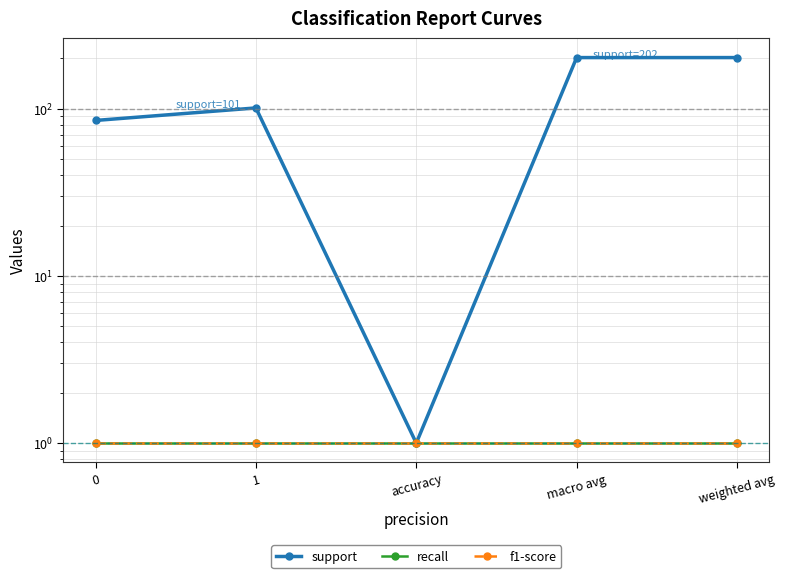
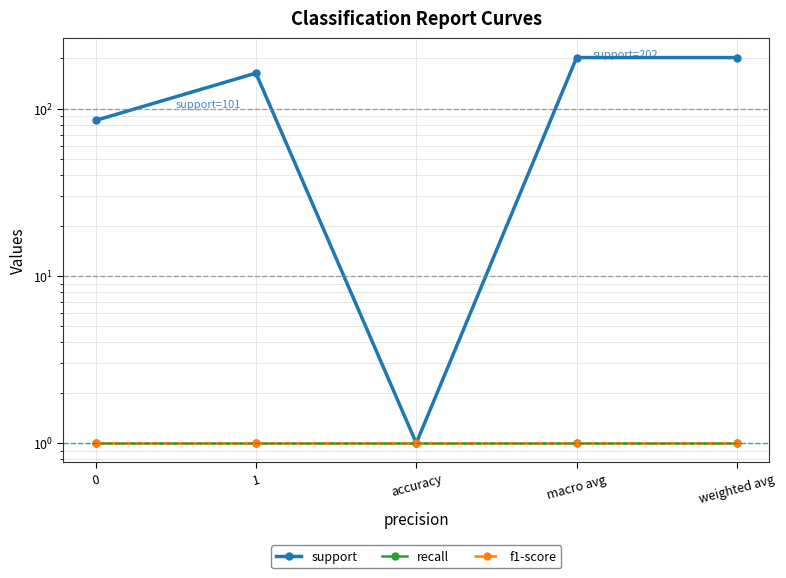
  {
    "support": {
      "0": 90,
-     "1": 100,
+     "1": 160,
      "weighted avg": 200
    },
    "f1-score": {
      "0": 1,
      "1": 1,
      "macro avg": 1,
      "weighted avg": 1
    }
  }
